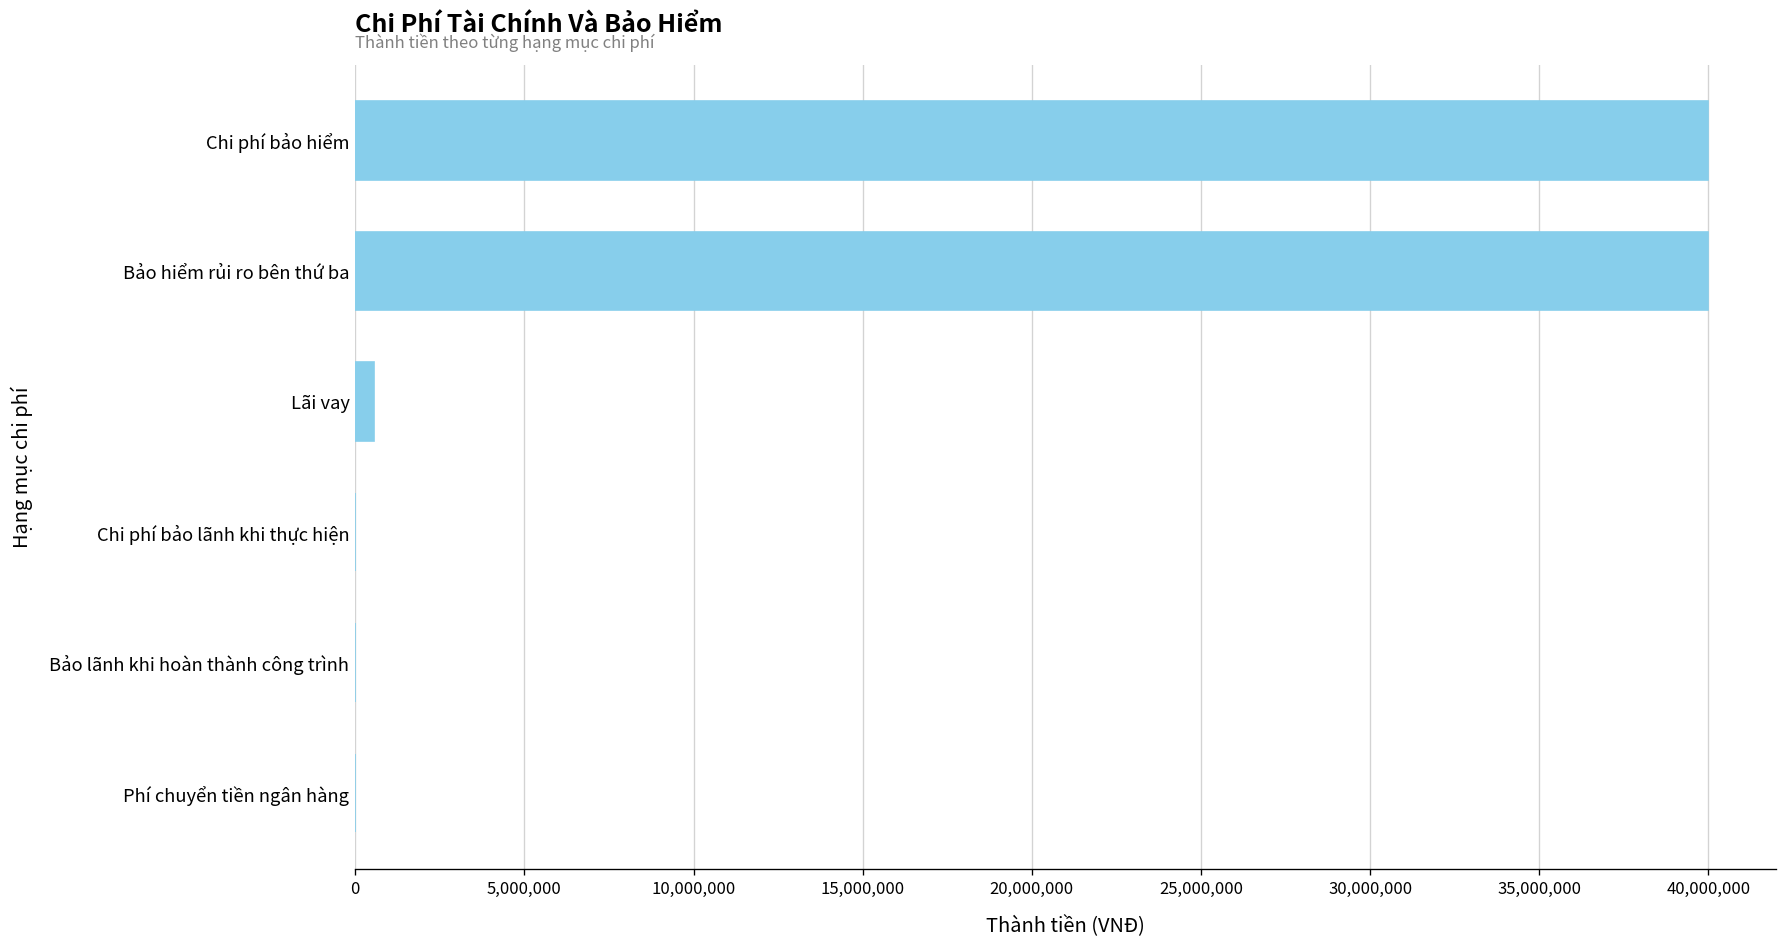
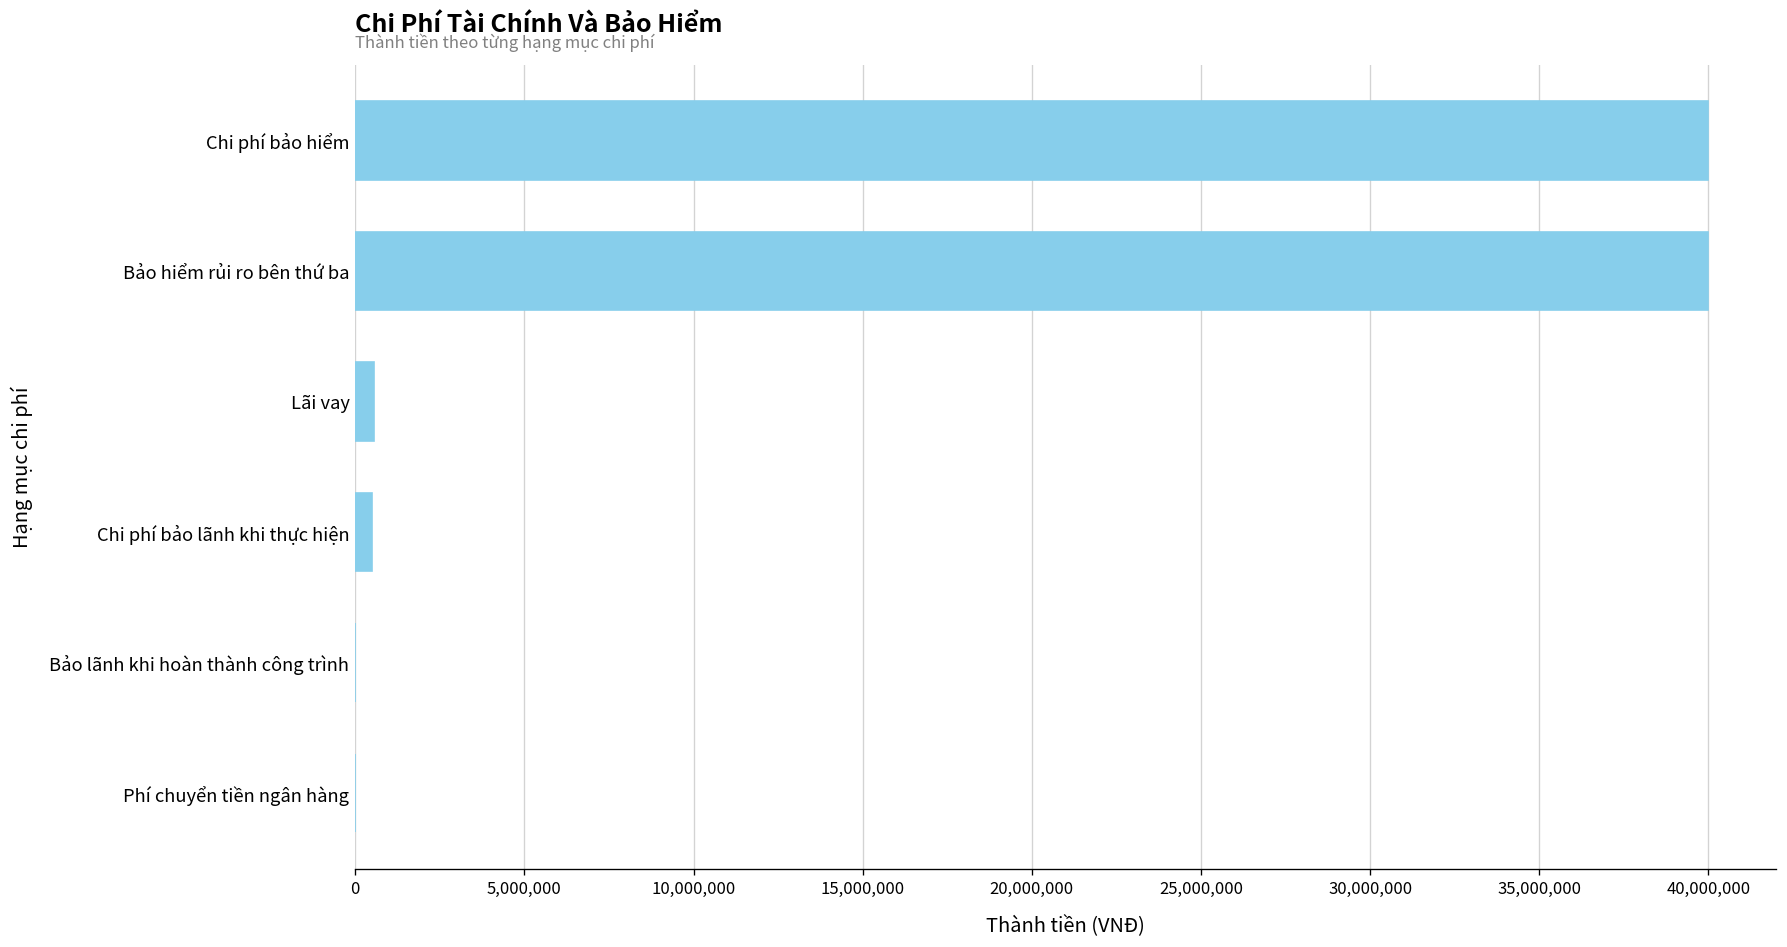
  {
    "Chi phí bảo hiểm": "40,000,000",
    "Bảo hiểm rủi ro bên thứ ba": "40,000,000",
    "Lãi vay": "600,000",
-   "Chi phí bảo lãnh khi thực hiện": "0",
+   "Chi phí bảo lãnh khi thực hiện": "500,000",
    "Bảo lãnh khi hoàn thành công trình": "0",
    "Phí chuyển tiền ngân hàng": "0"
  }
